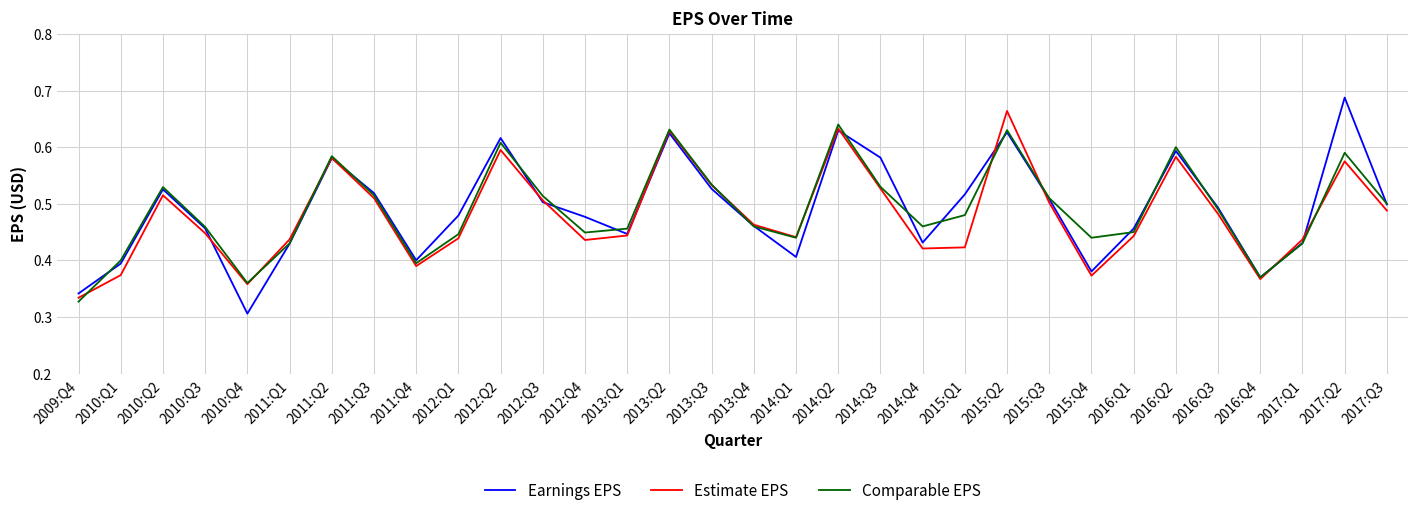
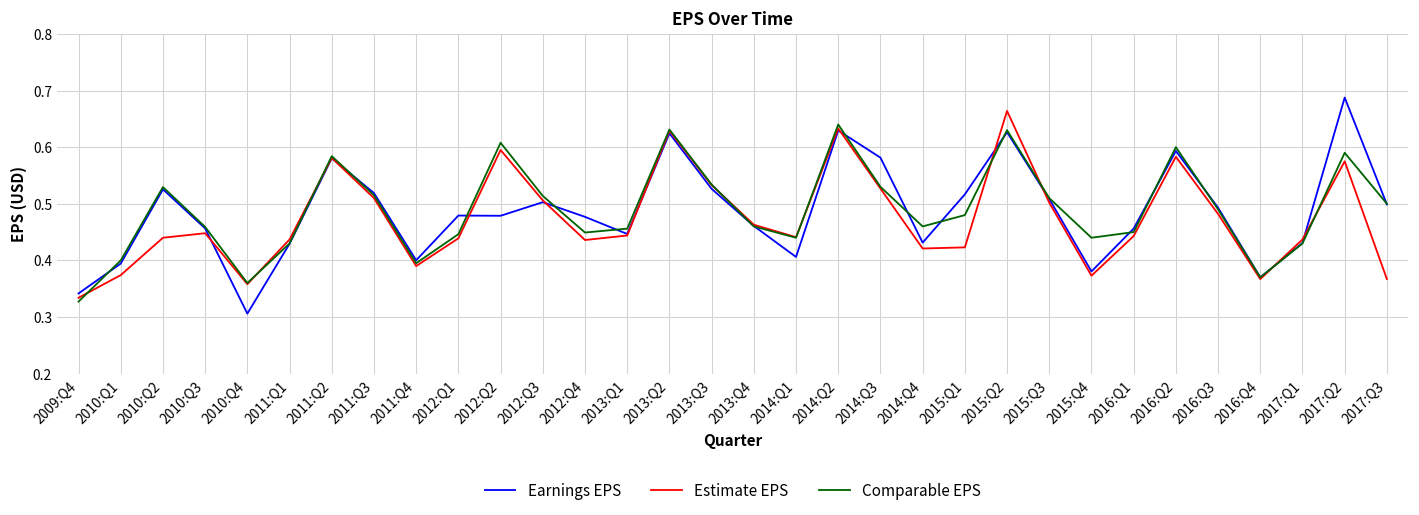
  {
    "Earnings EPS": {
      "2009:Q4": 0.34,
      "2010:Q1": 0.39,
      "2010:Q4": 0.31,
      "2011:Q4": 0.40,
      "2012:Q1": 0.48,
-     "2012:Q2": 0.62,
+     "2012:Q2": 0.48,
      "2012:Q4": 0.48,
      "2013:Q3": 0.53,
      "2014:Q1": 0.41,
      "2014:Q3": 0.58,
      "2014:Q4": 0.43,
      "2015:Q1": 0.52,
      "2015:Q4": 0.38,
      "2016:Q1": 0.46,
      "2016:Q2": 0.59,
      "2017:Q2": 0.69
    },
    "Estimate EPS": {
      "2009:Q4": 0.33,
      "2010:Q1": 0.37,
-     "2010:Q2": 0.52,
+     "2010:Q2": 0.44,
      "2010:Q3": 0.45,
      "2011:Q1": 0.44,
      "2011:Q3": 0.51,
      "2011:Q4": 0.39,
      "2012:Q1": 0.44,
      "2012:Q2": 0.60,
      "2012:Q4": 0.44,
      "2014:Q4": 0.42,
      "2015:Q1": 0.42,
      "2015:Q2": 0.66,
      "2015:Q3": 0.50,
      "2015:Q4": 0.37,
      "2016:Q1": 0.44,
      "2016:Q2": 0.58,
      "2016:Q3": 0.48,
      "2017:Q1": 0.44,
      "2017:Q2": 0.58,
-     "2017:Q3": 0.49
+     "2017:Q3": 0.37
    },
    "Comparable EPS": {
      "2009:Q4": 0.33,
      "2010:Q1": 0.40,
      "2011:Q4": 0.40,
      "2012:Q1": 0.45,
      "2012:Q2": 0.61,
      "2012:Q3": 0.51,
      "2012:Q4": 0.45,
      "2013:Q1": 0.46,
      "2014:Q2": 0.64,
      "2014:Q4": 0.46,
      "2015:Q1": 0.48,
      "2015:Q4": 0.44,
      "2016:Q1": 0.45,
      "2016:Q2": 0.60,
      "2017:Q2": 0.59
    }
  }
